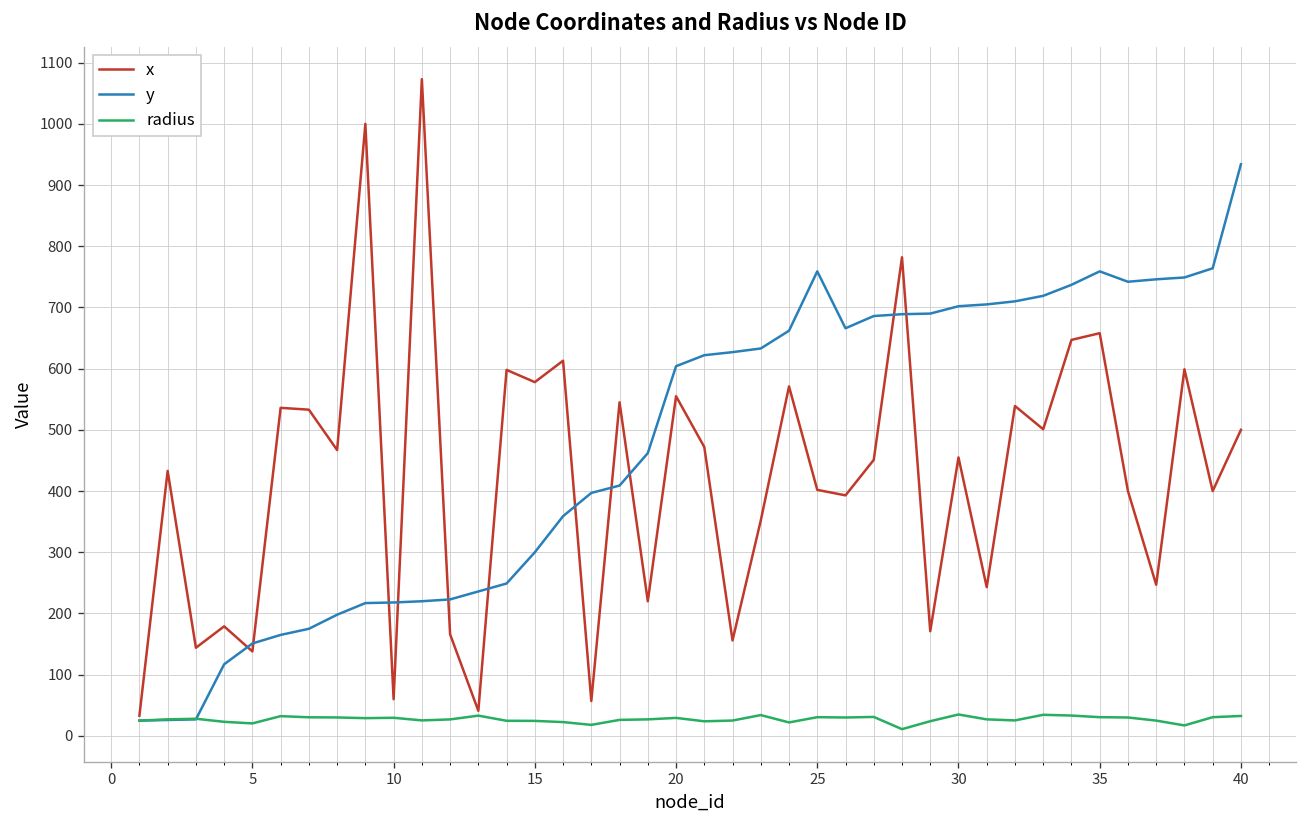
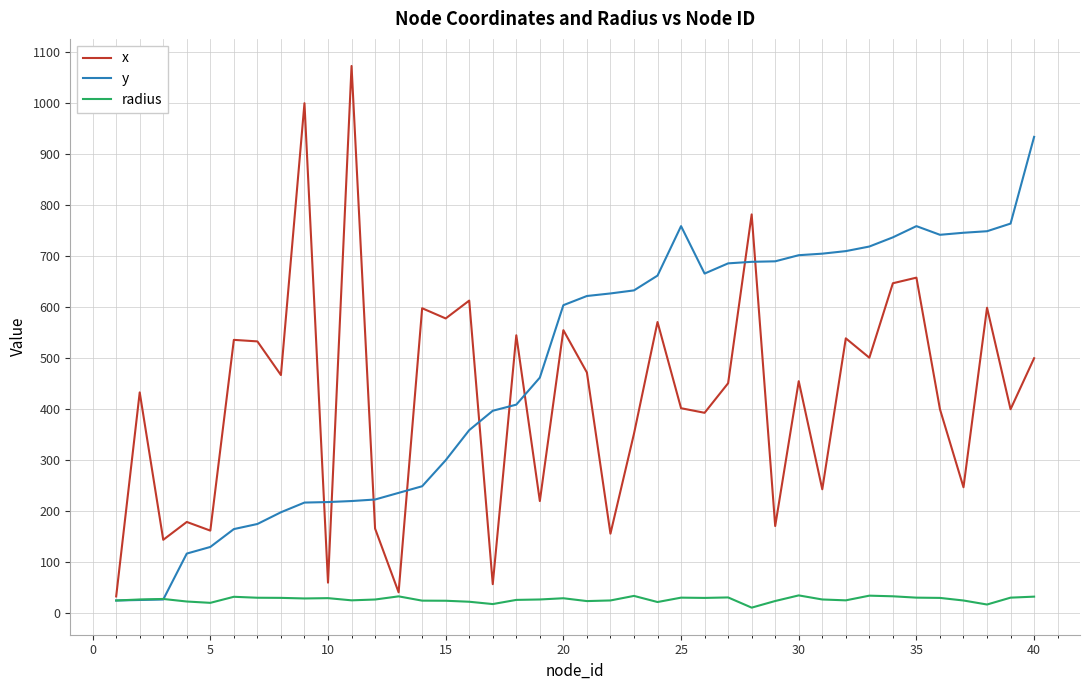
  {
    "x": {
-     "5": 140,
+     "5": 160,
      "10": 60,
      "15": 580,
      "20": 560,
      "25": 400,
      "30": 460,
      "35": 660,
      "40": 500
    },
    "y": {
-     "5": 150,
+     "5": 130,
      "10": 220,
      "15": 300,
      "20": 600,
      "25": 760,
      "30": 700,
      "35": 760,
      "40": 930
    },
    "radius": {
      "5": 20,
      "10": 30,
      "15": 20,
      "20": 30,
      "25": 30,
      "30": 40,
      "35": 30,
      "40": 30
    }
  }
